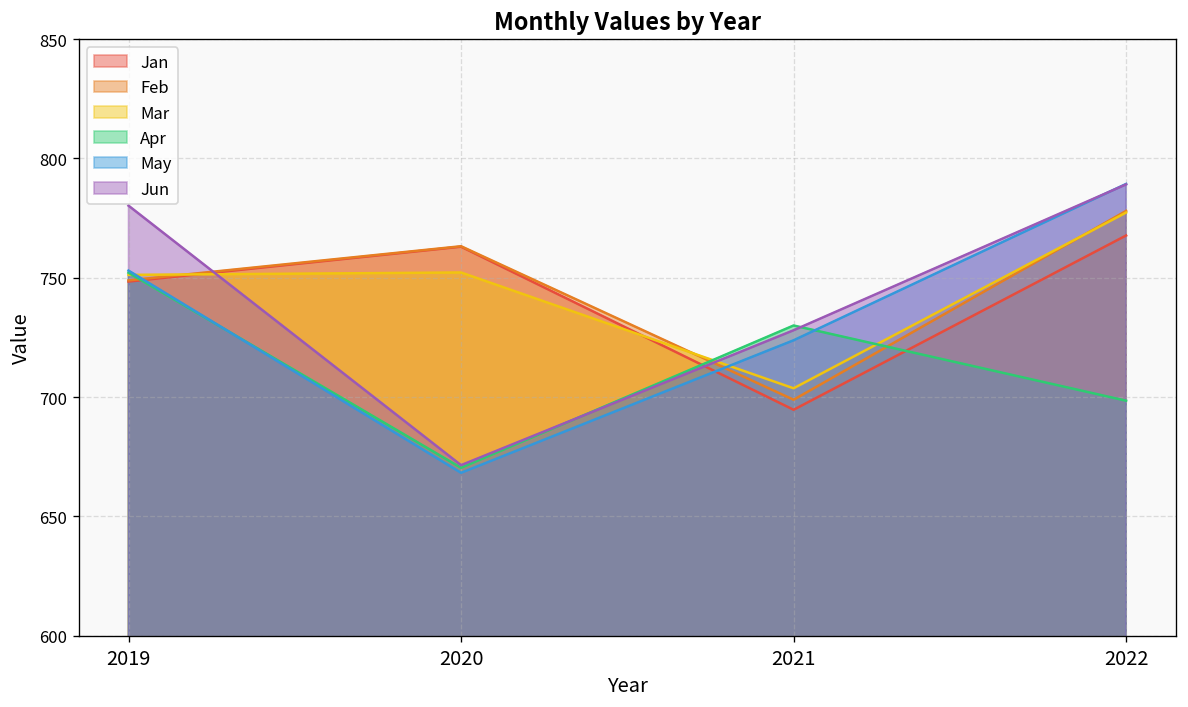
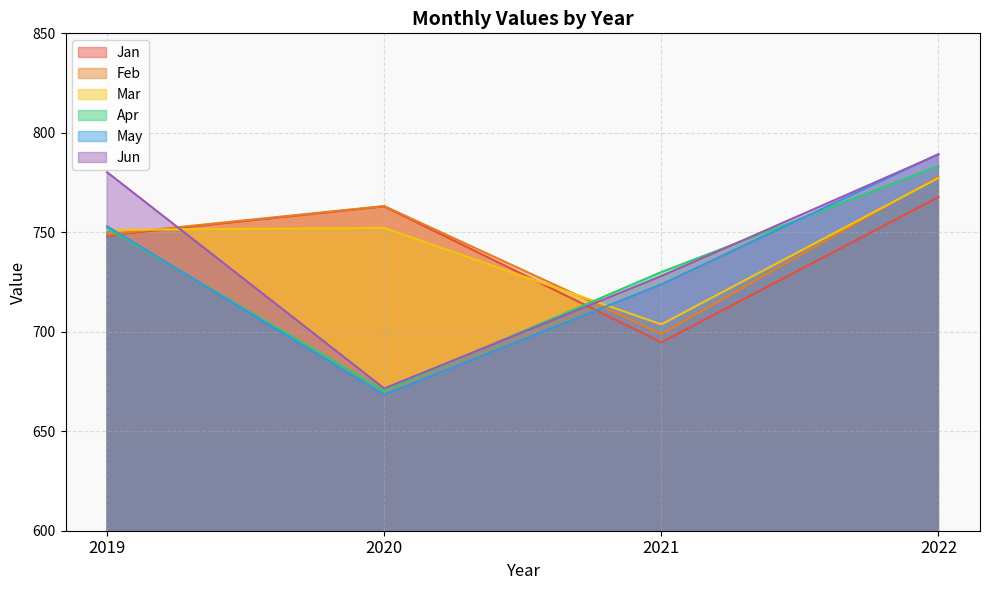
  {
    "Apr": {
      "2021": 730,
-     "2022": 699
+     "2022": 783
    },
    "May": {
      "2020": 668,
      "2021": 724
    },
    "Jun": {
      "2019": 780,
      "2021": 728
    }
  }
